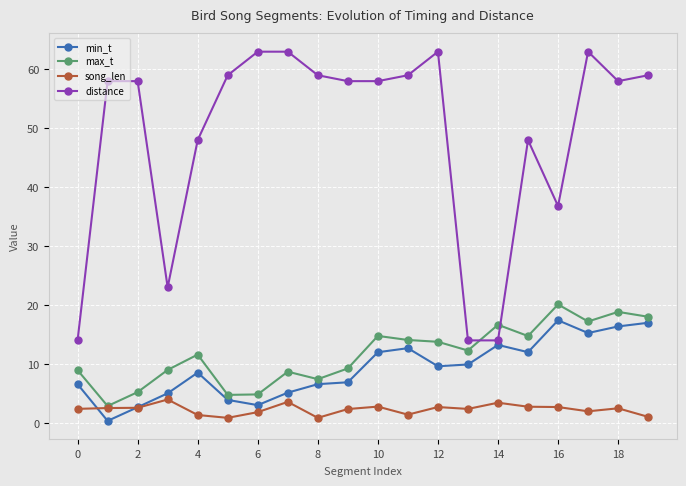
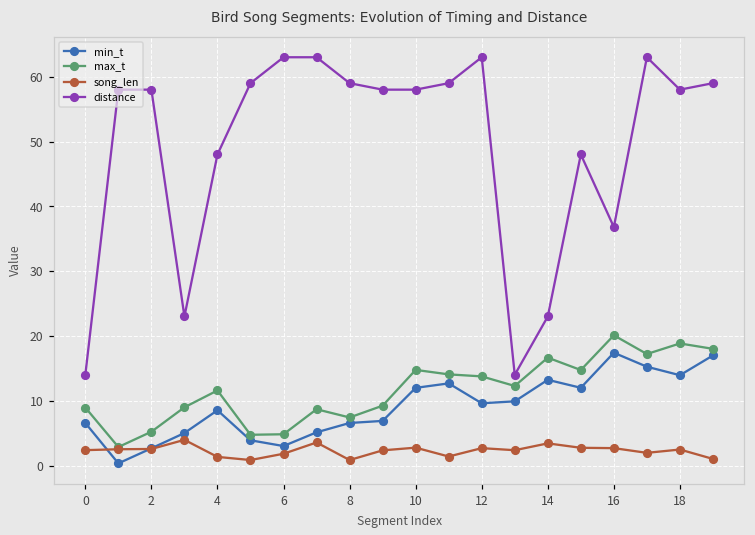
  {
    "min_t": {
      "0": 7,
      "4": 9,
      "6": 3,
      "8": 7,
      "10": 12,
      "12": 10,
      "14": 13,
      "16": 17,
-     "18": 16
+     "18": 14
    },
    "max_t": {
      "0": 9,
      "2": 5,
      "4": 12,
      "6": 5,
      "8": 7,
      "10": 15,
      "12": 14,
      "14": 17,
      "16": 20,
      "18": 19
    },
    "song_len": {
      "0": 2,
      "4": 1,
      "6": 2,
      "8": 1,
      "10": 3,
      "12": 3,
      "14": 3,
      "16": 3,
      "18": 2
    },
    "distance": {
      "0": 14,
      "2": 58,
      "4": 48,
      "6": 63,
      "8": 59,
      "10": 58,
      "12": 63,
-     "14": 14,
+     "14": 23,
      "16": 37,
      "18": 58
    }
  }
